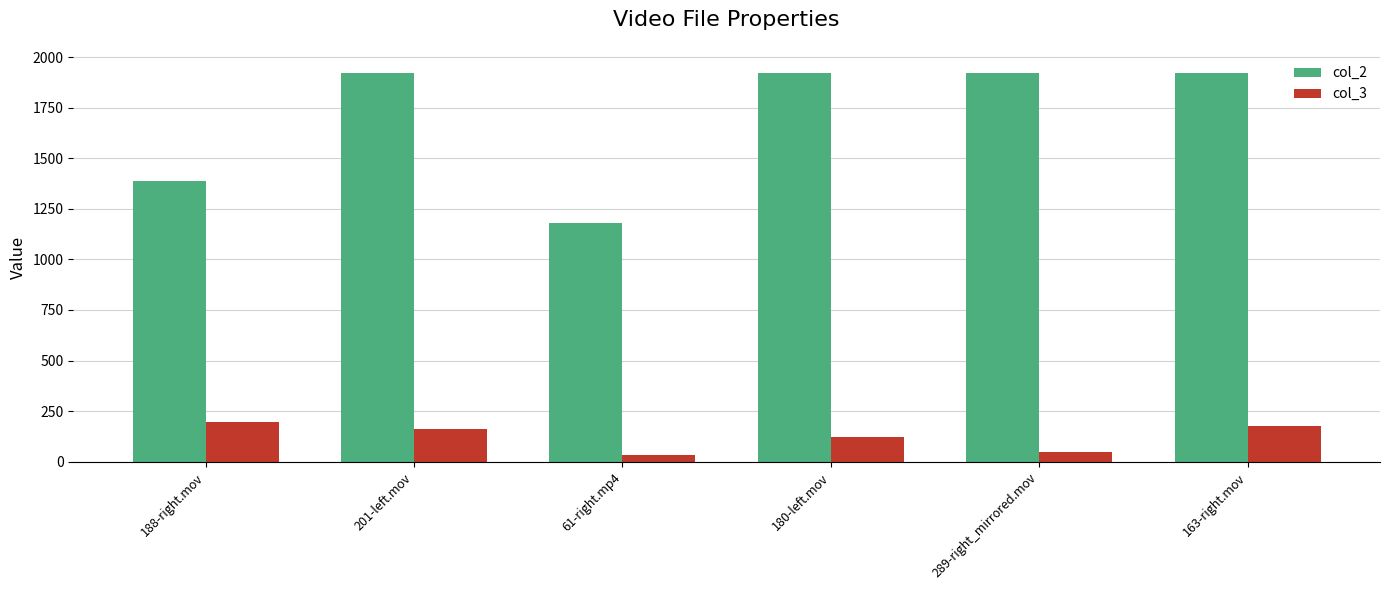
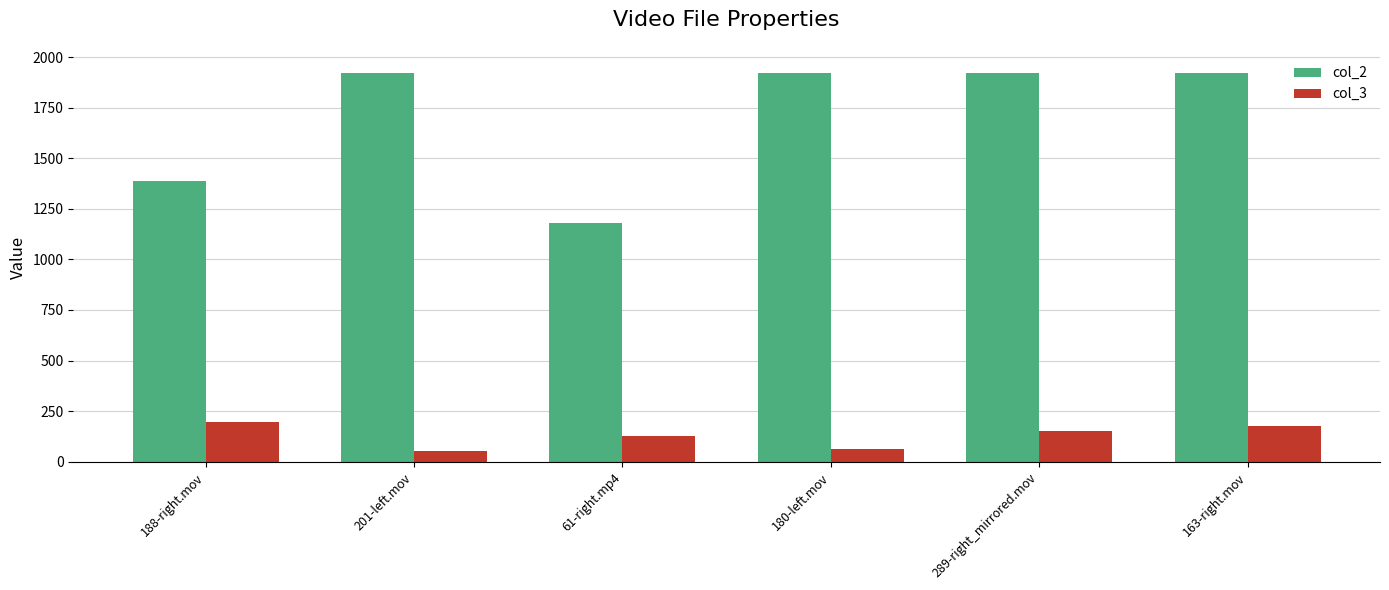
  {
    "col_2": {
      "188-right.mov": 1390,
      "201-left.mov": 1920,
      "61-right.mp4": 1180,
      "180-left.mov": 1920,
      "289-right_mirrored.mov": 1920,
      "163-right.mov": 1920
    },
    "col_3": {
      "188-right.mov": 200,
-     "201-left.mov": 160,
-     "61-right.mp4": 40,
-     "180-left.mov": 120,
-     "289-right_mirrored.mov": 50,
+     "201-left.mov": 50,
+     "61-right.mp4": 130,
+     "180-left.mov": 60,
+     "289-right_mirrored.mov": 150,
      "163-right.mov": 180
    }
  }
